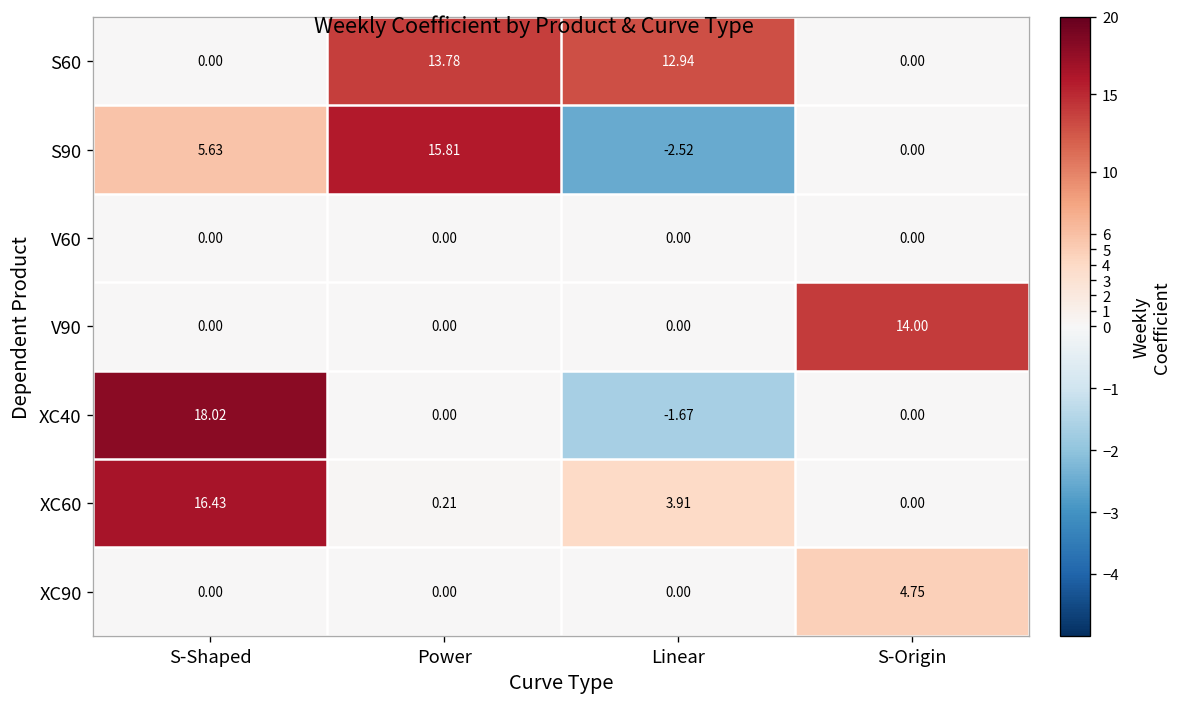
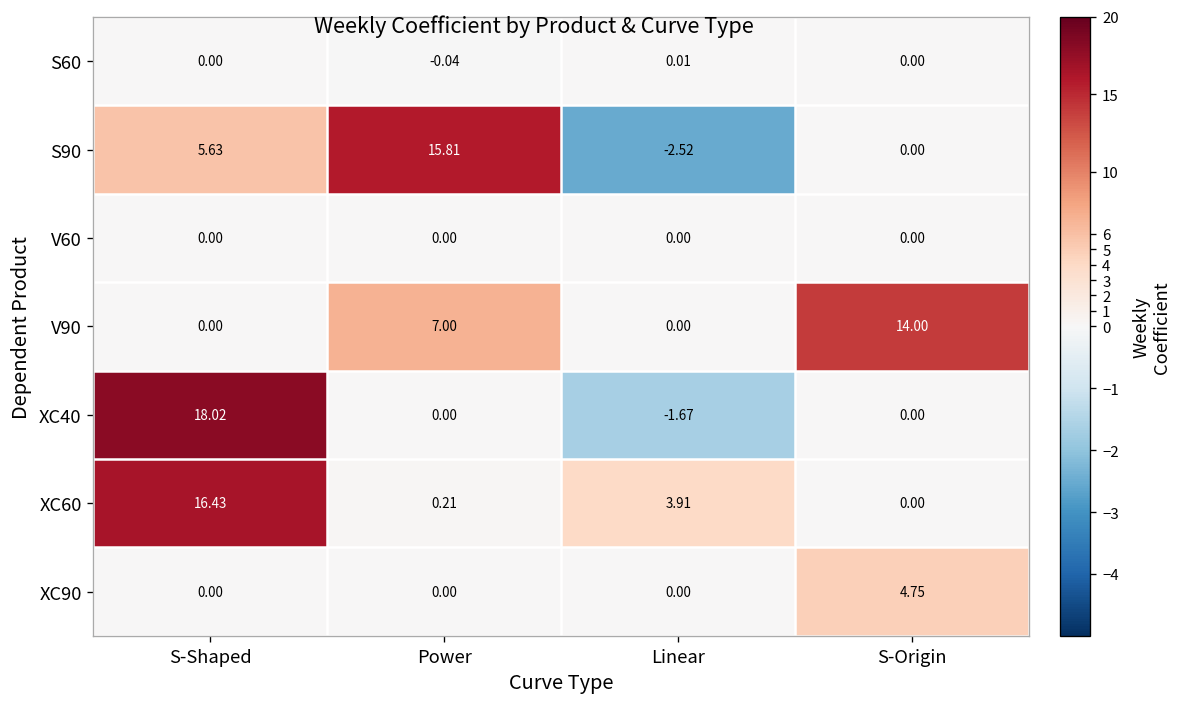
  {
    "S60": {
      "S-Shaped": 0.00,
-     "Power": 13.78,
-     "Linear": 12.94,
+     "Power": -0.04,
+     "Linear": 0.01,
      "S-Origin": 0.00
    },
    "S90": {
      "S-Shaped": 5.63,
      "Power": 15.81,
      "Linear": -2.52,
      "S-Origin": 0.00
    },
    "V60": {
      "S-Shaped": 0.00,
      "Power": 0.00,
      "Linear": 0.00,
      "S-Origin": 0.00
    },
    "V90": {
      "S-Shaped": 0.00,
-     "Power": 0.00,
+     "Power": 7.00,
      "Linear": 0.00,
      "S-Origin": 14.00
    },
    "XC40": {
      "S-Shaped": 18.02,
      "Power": 0.00,
      "Linear": -1.67,
      "S-Origin": 0.00
    },
    "XC60": {
      "S-Shaped": 16.43,
      "Power": 0.21,
      "Linear": 3.91,
      "S-Origin": 0.00
    },
    "XC90": {
      "S-Shaped": 0.00,
      "Power": 0.00,
      "Linear": 0.00,
      "S-Origin": 4.75
    }
  }
